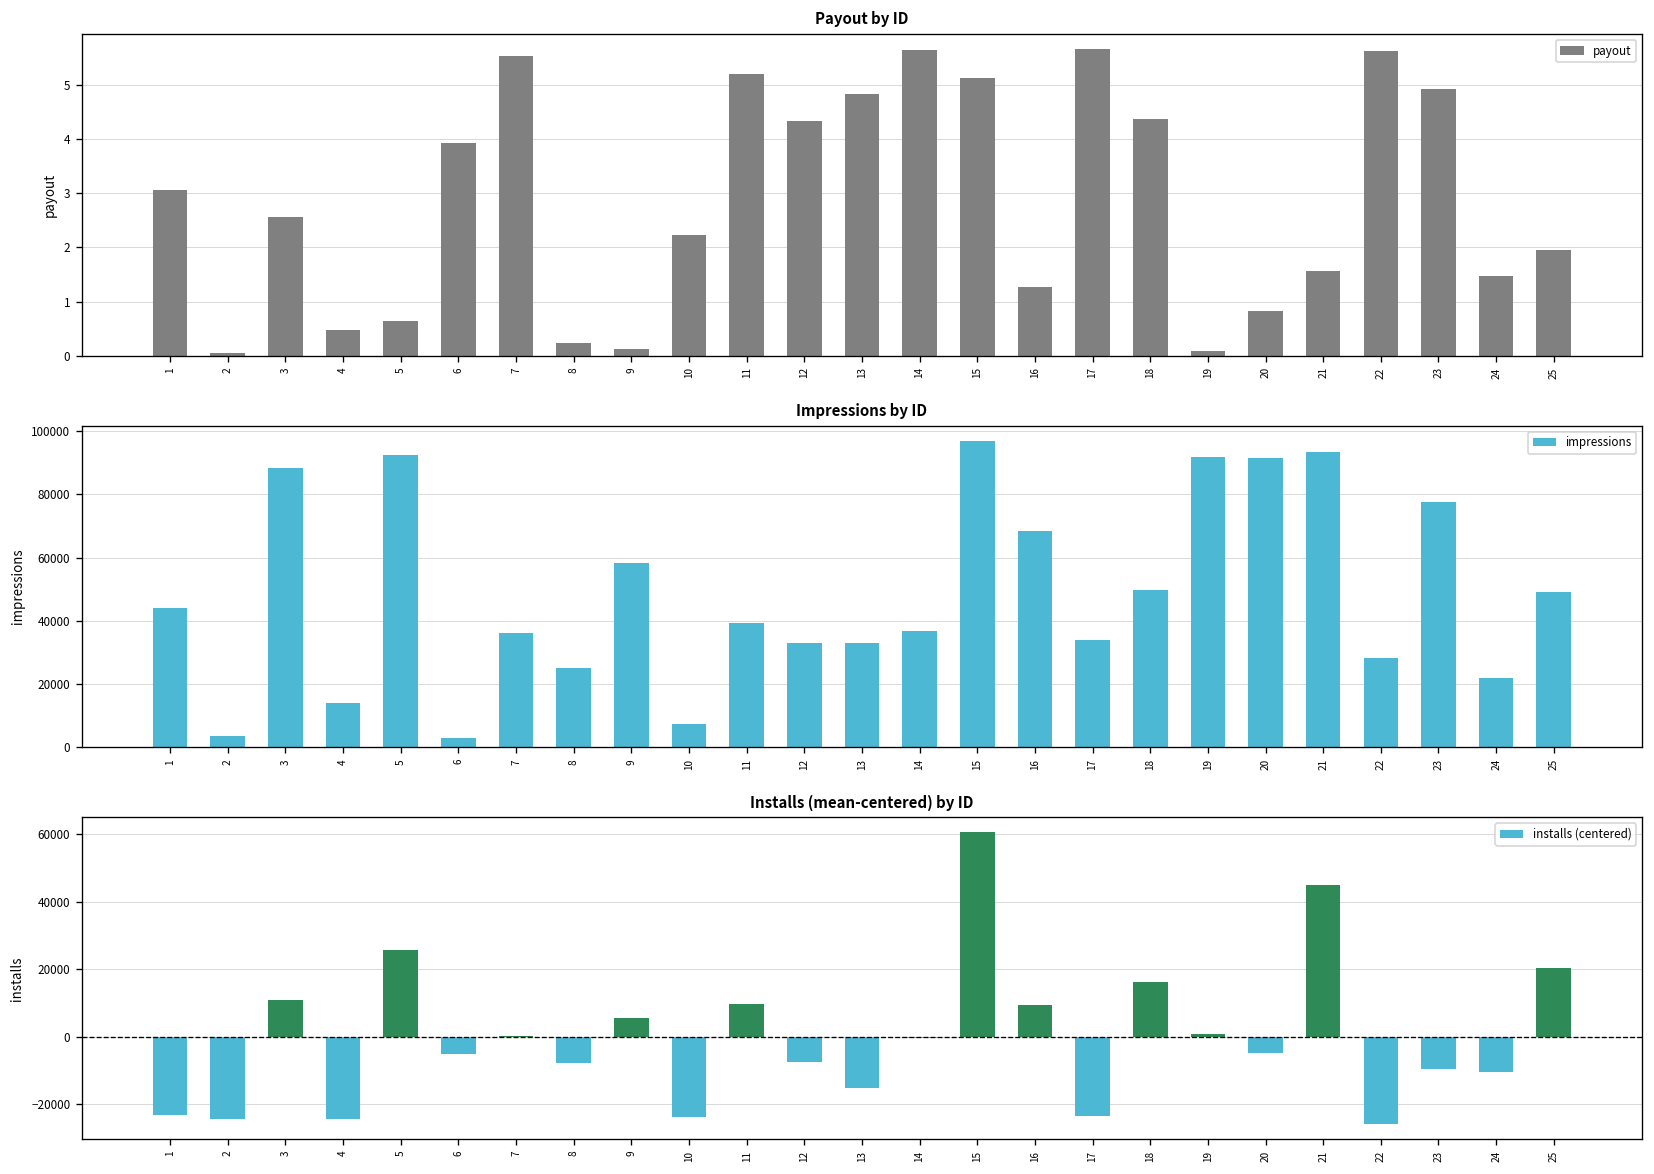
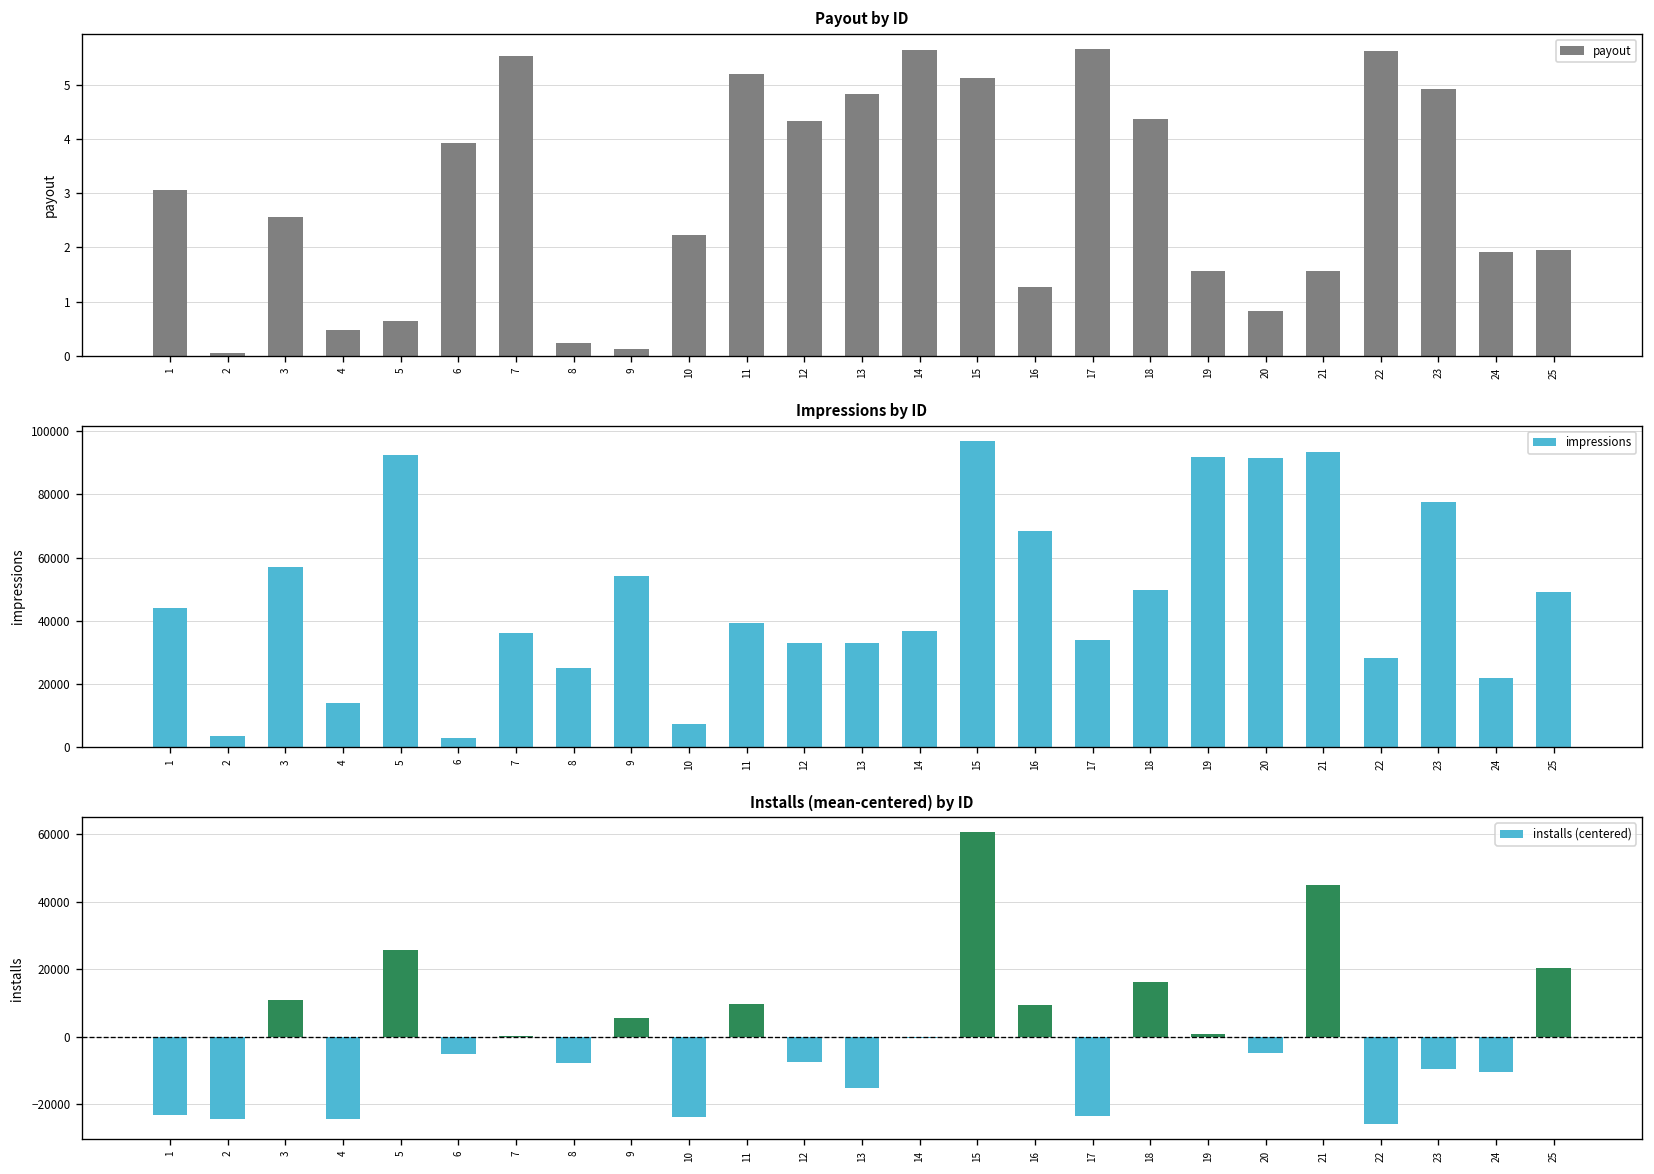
  {
    "Payout by ID": {
      "1": 3.1,
      "3": 2.6,
      "4": 0.5,
      "5": 0.6,
      "6": 3.9,
      "7": 5.5,
      "8": 0.2,
      "9": 0.1,
      "10": 2.2,
      "11": 5.2,
      "12": 4.3,
      "13": 4.8,
      "14": 5.7,
      "15": 5.1,
      "16": 1.3,
      "17": 5.7,
      "18": 4.4,
-     "19": 0.1,
+     "19": 1.6,
      "20": 0.8,
      "21": 1.6,
      "22": 5.6,
      "23": 4.9,
-     "24": 1.5,
+     "24": 1.9,
      "25": 2.0
    },
    "Impressions by ID": {
      "1": 44000,
      "2": 4000,
-     "3": 88000,
+     "3": 57000,
      "4": 14000,
      "5": 92000,
      "6": 3000,
      "7": 36000,
      "8": 25000,
-     "9": 58000,
+     "9": 54000,
      "10": 8000,
      "11": 39000,
      "12": 33000,
      "13": 33000,
      "14": 37000,
      "15": 97000,
      "16": 68000,
      "17": 34000,
      "18": 50000,
      "19": 92000,
      "20": 92000,
      "21": 93000,
      "22": 28000,
      "23": 78000,
      "24": 22000,
      "25": 49000
    },
    "Installs (mean-centered) by ID": {
      "1": -23000,
      "2": -24000,
      "3": 11000,
      "4": -24000,
      "5": 26000,
      "6": -5000,
      "8": -8000,
      "9": 6000,
      "10": -24000,
      "11": 10000,
      "12": -8000,
      "13": -15000,
      "15": 61000,
      "16": 9000,
      "17": -24000,
      "18": 16000,
      "19": 1000,
      "20": -5000,
      "21": 45000,
      "22": -26000,
      "23": -10000,
      "24": -10000,
      "25": 20000
    }
  }
